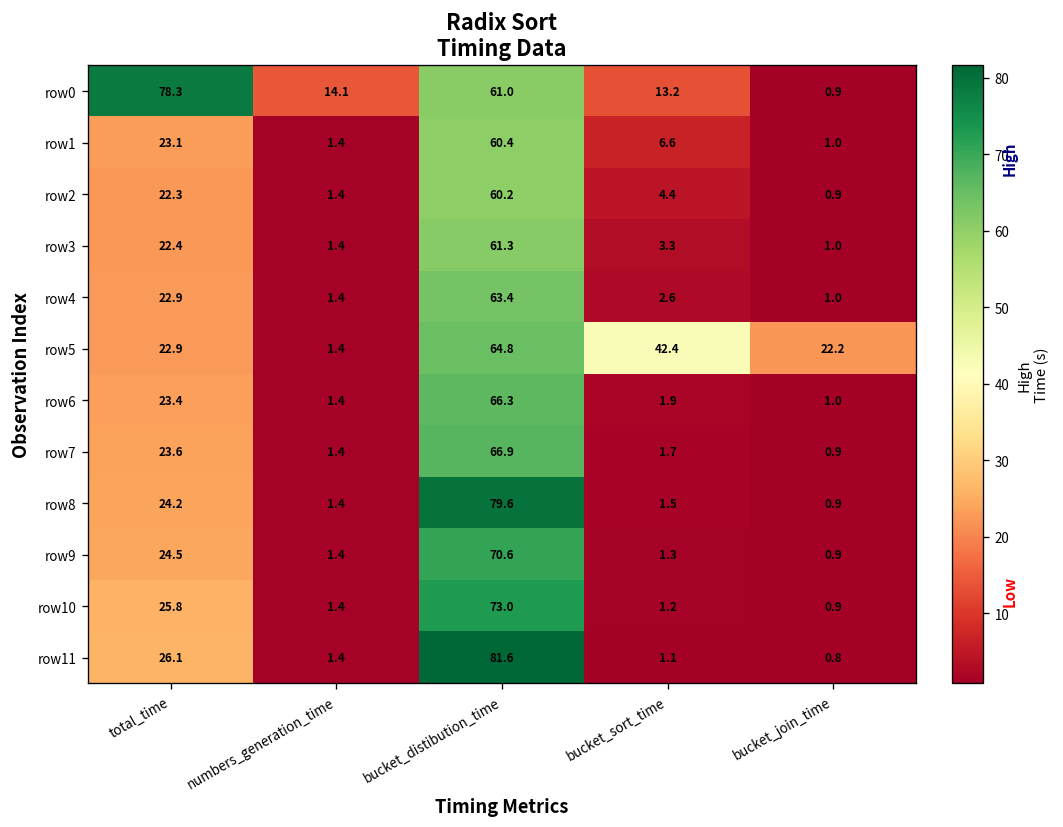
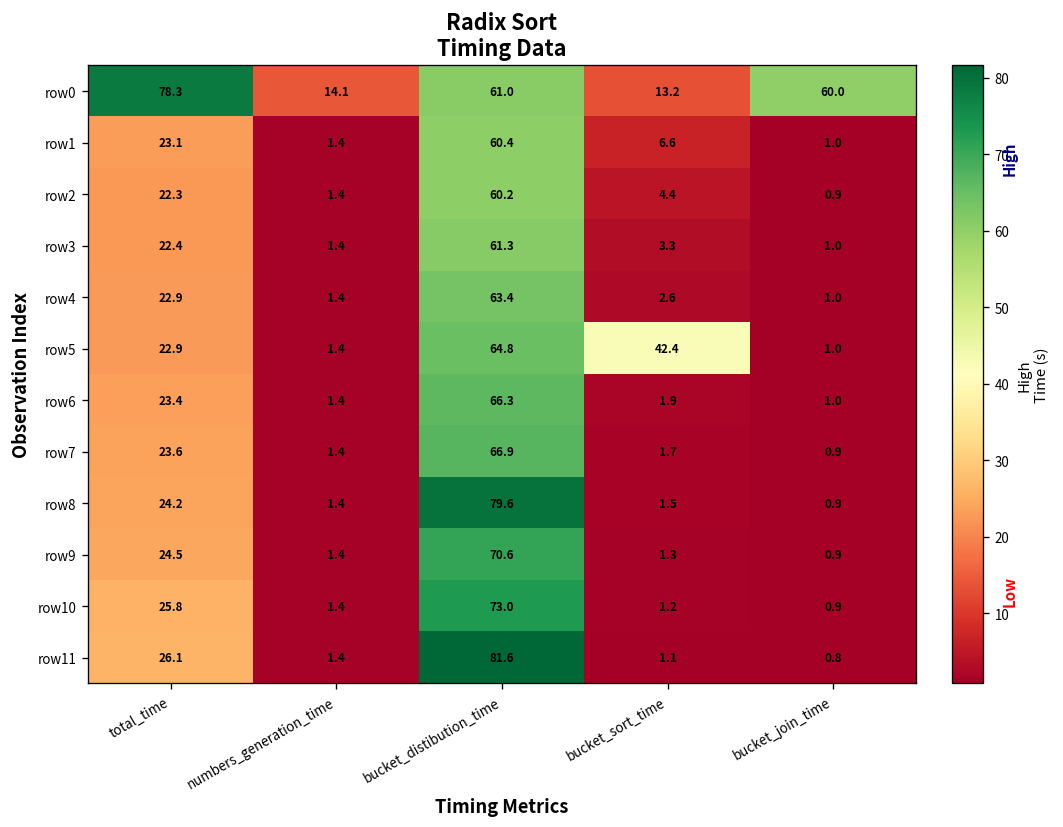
  {
    "row0": {
      "total_time": 78.3,
      "numbers_generation_time": 14.1,
      "bucket_distibution_time": 61.0,
      "bucket_sort_time": 13.2,
-     "bucket_join_time": 0.9
+     "bucket_join_time": 60.0
    },
    "row1": {
      "total_time": 23.1,
      "numbers_generation_time": 1.4,
      "bucket_distibution_time": 60.4,
      "bucket_sort_time": 6.6,
      "bucket_join_time": 1.0
    },
    "row2": {
      "total_time": 22.3,
      "numbers_generation_time": 1.4,
      "bucket_distibution_time": 60.2,
      "bucket_sort_time": 4.4,
      "bucket_join_time": 0.9
    },
    "row3": {
      "total_time": 22.4,
      "numbers_generation_time": 1.4,
      "bucket_distibution_time": 61.3,
      "bucket_sort_time": 3.3,
      "bucket_join_time": 1.0
    },
    "row4": {
      "total_time": 22.9,
      "numbers_generation_time": 1.4,
      "bucket_distibution_time": 63.4,
      "bucket_sort_time": 2.6,
      "bucket_join_time": 1.0
    },
    "row5": {
      "total_time": 22.9,
      "numbers_generation_time": 1.4,
      "bucket_distibution_time": 64.8,
      "bucket_sort_time": 42.4,
-     "bucket_join_time": 22.2
+     "bucket_join_time": 1.0
    },
    "row6": {
      "total_time": 23.4,
      "numbers_generation_time": 1.4,
      "bucket_distibution_time": 66.3,
      "bucket_sort_time": 1.9,
      "bucket_join_time": 1.0
    },
    "row7": {
      "total_time": 23.6,
      "numbers_generation_time": 1.4,
      "bucket_distibution_time": 66.9,
      "bucket_sort_time": 1.7,
      "bucket_join_time": 0.9
    },
    "row8": {
      "total_time": 24.2,
      "numbers_generation_time": 1.4,
      "bucket_distibution_time": 79.6,
      "bucket_sort_time": 1.5,
      "bucket_join_time": 0.9
    },
    "row9": {
      "total_time": 24.5,
      "numbers_generation_time": 1.4,
      "bucket_distibution_time": 70.6,
      "bucket_sort_time": 1.3,
      "bucket_join_time": 0.9
    },
    "row10": {
      "total_time": 25.8,
      "numbers_generation_time": 1.4,
      "bucket_distibution_time": 73.0,
      "bucket_sort_time": 1.2,
      "bucket_join_time": 0.9
    },
    "row11": {
      "total_time": 26.1,
      "numbers_generation_time": 1.4,
      "bucket_distibution_time": 81.6,
      "bucket_sort_time": 1.1,
      "bucket_join_time": 0.8
    }
  }
